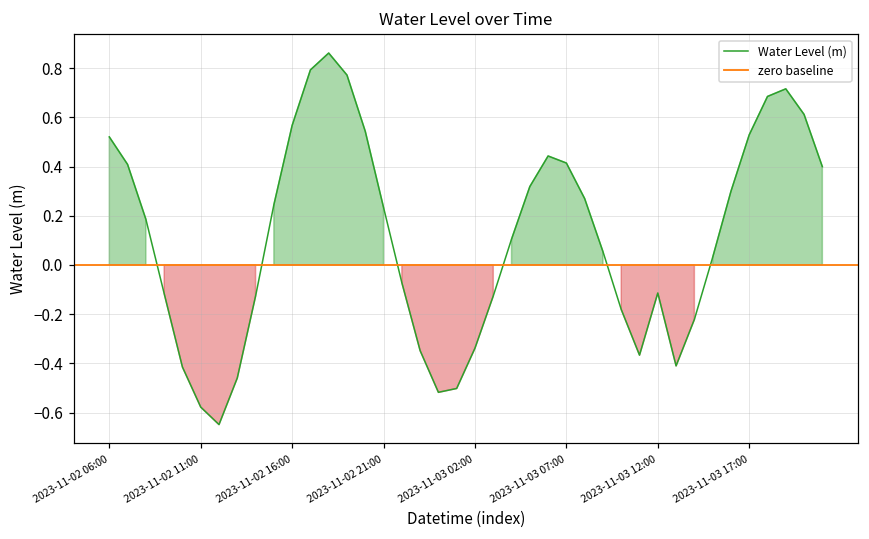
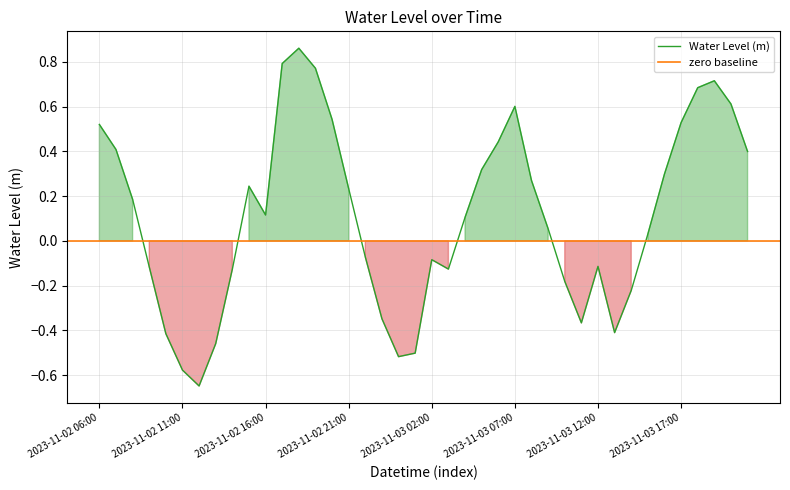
  {
    "2023-11-02 06:00": 0.52,
    "2023-11-02 11:00": -0.58,
-   "2023-11-02 16:00": 0.57,
+   "2023-11-02 16:00": 0.12,
    "2023-11-02 21:00": 0.23,
-   "2023-11-03 02:00": -0.34,
-   "2023-11-03 07:00": 0.41,
+   "2023-11-03 02:00": -0.08,
+   "2023-11-03 07:00": 0.60,
    "2023-11-03 12:00": -0.11,
    "2023-11-03 17:00": 0.53
  }
